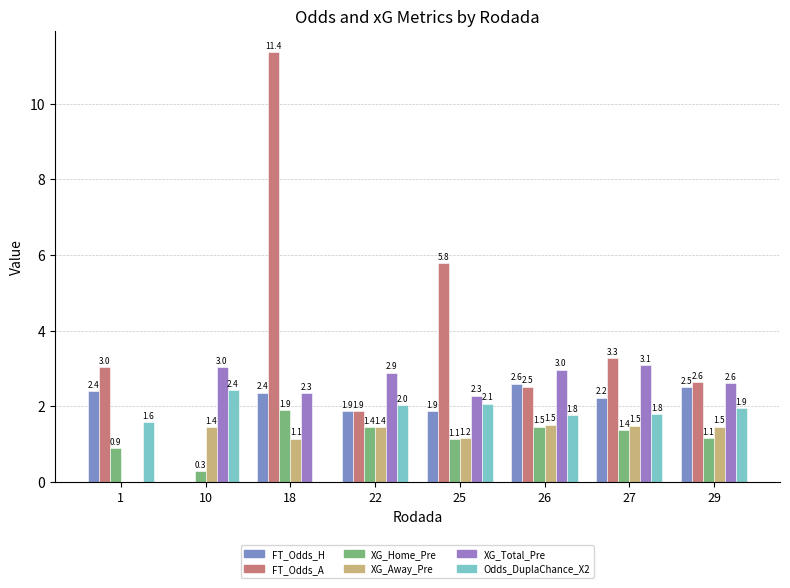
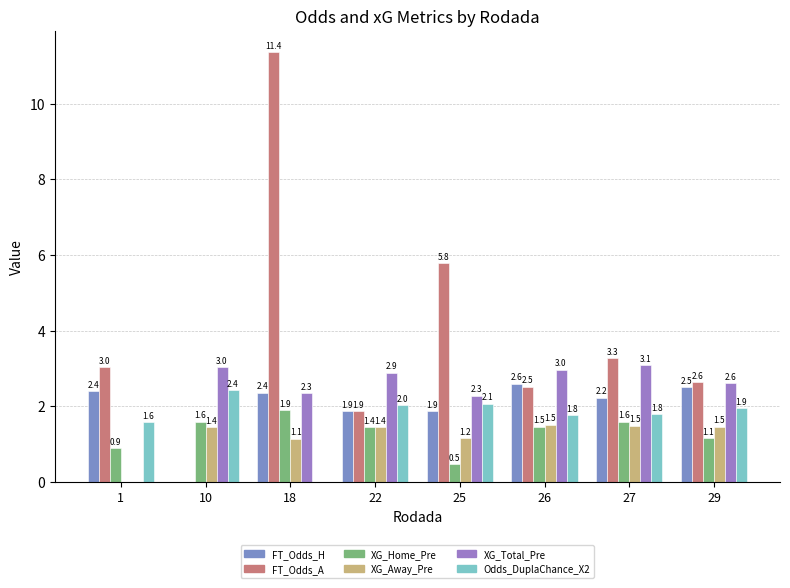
  {
    "XG_Home_Pre": {
      "1": 0.9,
-     "10": 0.3,
+     "10": 1.6,
      "18": 1.9,
      "22": 1.4,
-     "25": 1.1,
+     "25": 0.5,
      "26": 1.5,
-     "27": 1.4,
+     "27": 1.6,
      "29": 1.1
    }
  }
